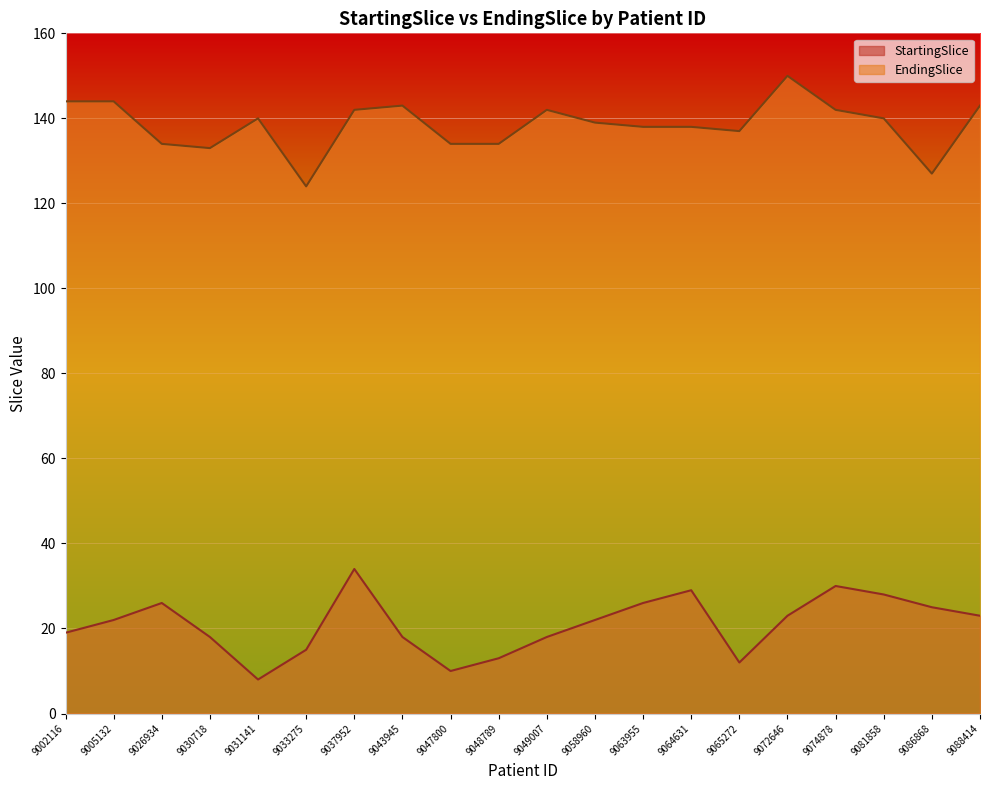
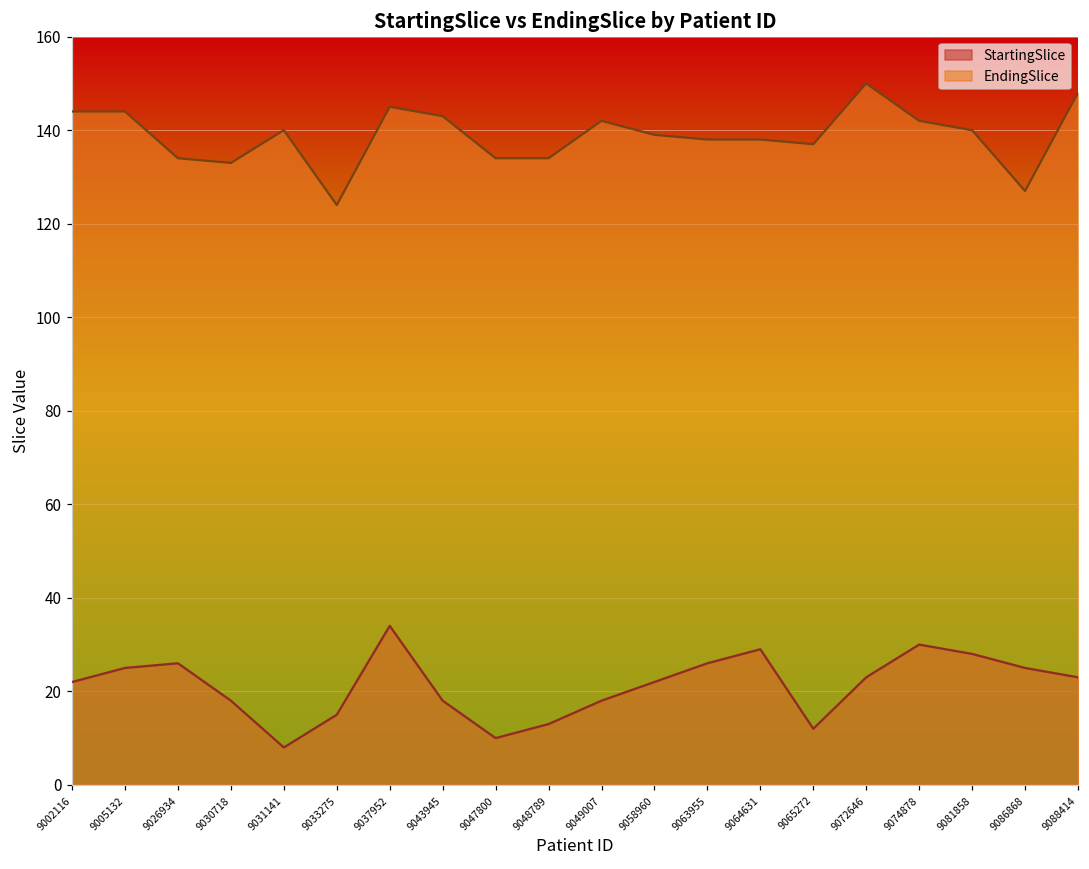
  {
    "StartingSlice": {
-     "9002116": 19,
-     "9005132": 22,
+     "9002116": 22,
+     "9005132": 25,
      "9026934": 26,
      "9030718": 18,
      "9031141": 8,
      "9033275": 15,
      "9037952": 34,
      "9043945": 18,
      "9047800": 10,
      "9048789": 13,
      "9049007": 18,
      "9058960": 22,
      "9063955": 26,
      "9064631": 29,
      "9065272": 12,
      "9072646": 23,
      "9074878": 30,
      "9081858": 28,
      "9086868": 25,
      "9088414": 23
    },
    "EndingSlice": {
      "9002116": 144,
      "9005132": 144,
      "9026934": 134,
      "9030718": 133,
      "9031141": 140,
      "9033275": 124,
-     "9037952": 142,
+     "9037952": 145,
      "9043945": 143,
      "9047800": 134,
      "9048789": 134,
      "9049007": 142,
      "9058960": 139,
      "9063955": 138,
      "9064631": 138,
      "9065272": 137,
      "9072646": 150,
      "9074878": 142,
      "9081858": 140,
      "9086868": 127,
-     "9088414": 143
+     "9088414": 148
    }
  }
